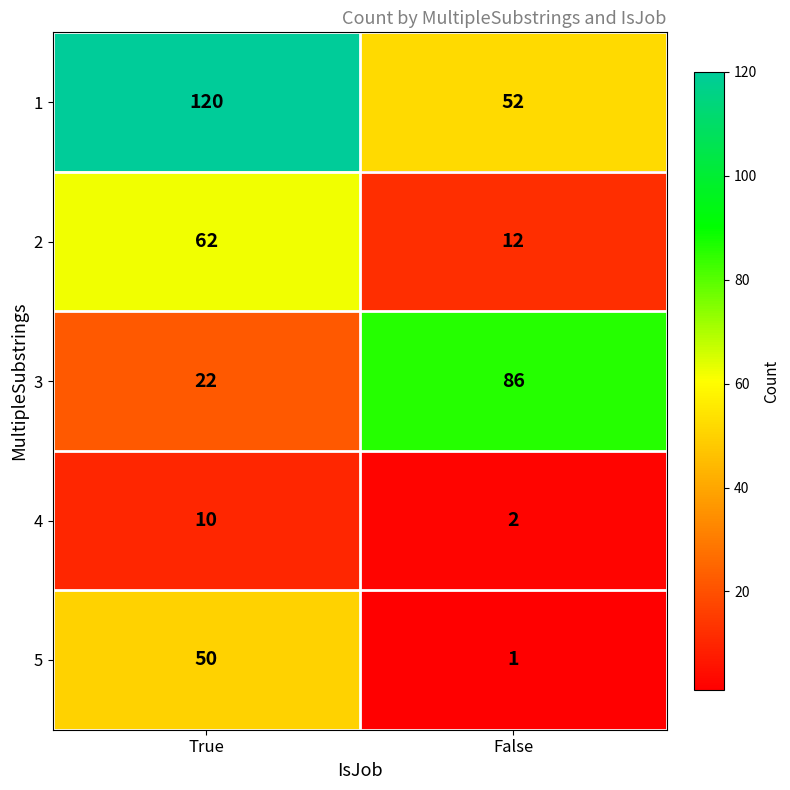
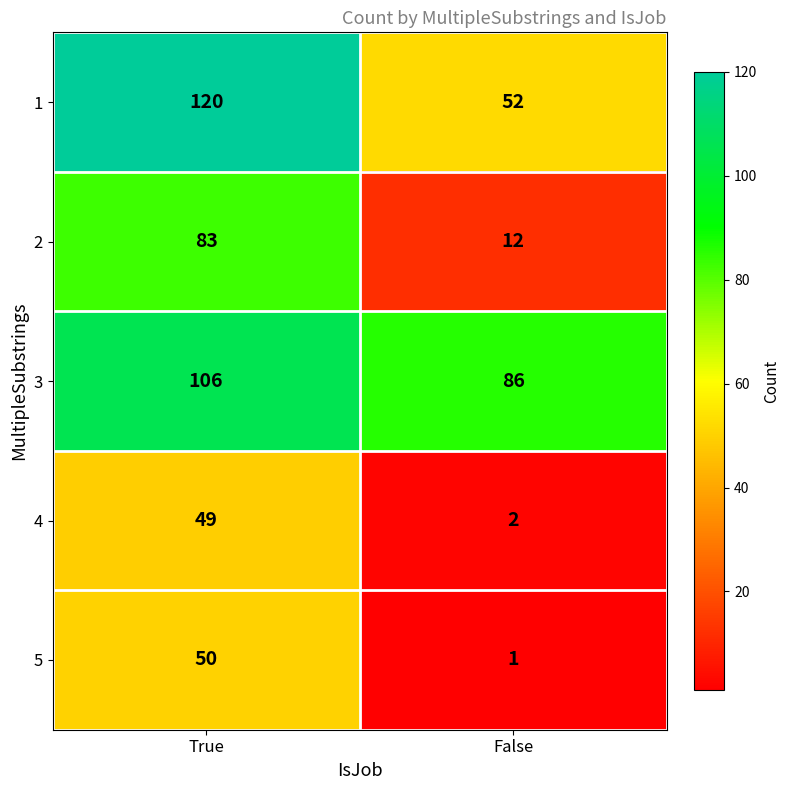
  {
    "1": {
      "True": 120,
      "False": 52
    },
    "2": {
-     "True": 62,
+     "True": 83,
      "False": 12
    },
    "3": {
-     "True": 22,
+     "True": 106,
      "False": 86
    },
    "4": {
-     "True": 10,
+     "True": 49,
      "False": 2
    },
    "5": {
      "True": 50,
      "False": 1
    }
  }
